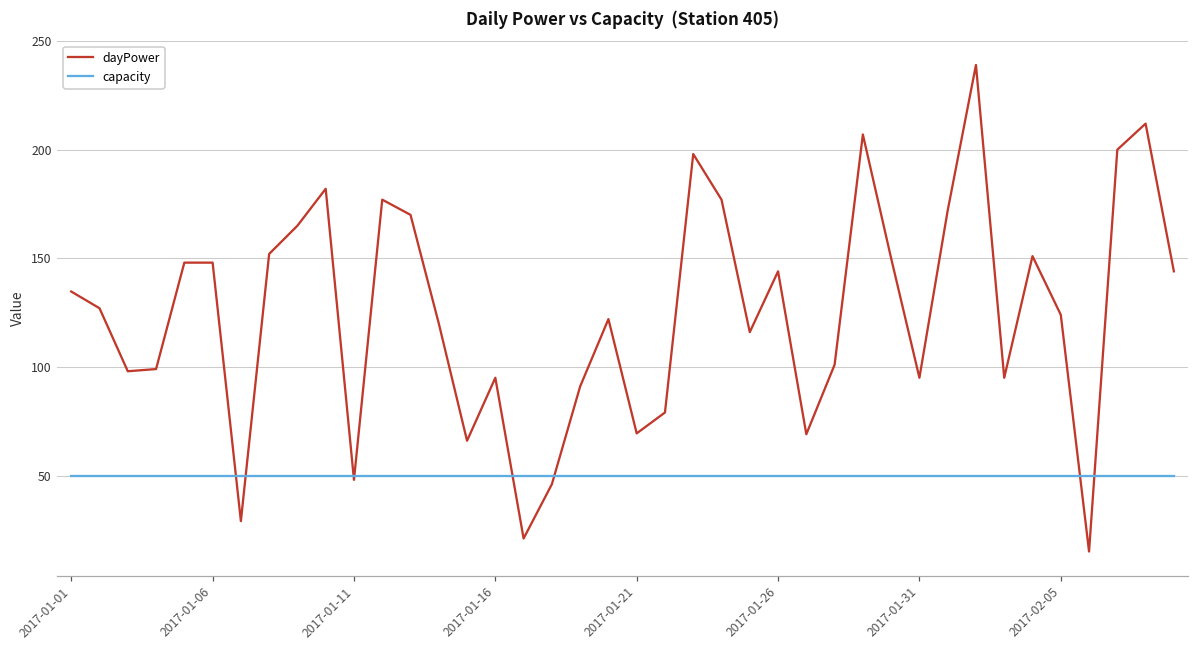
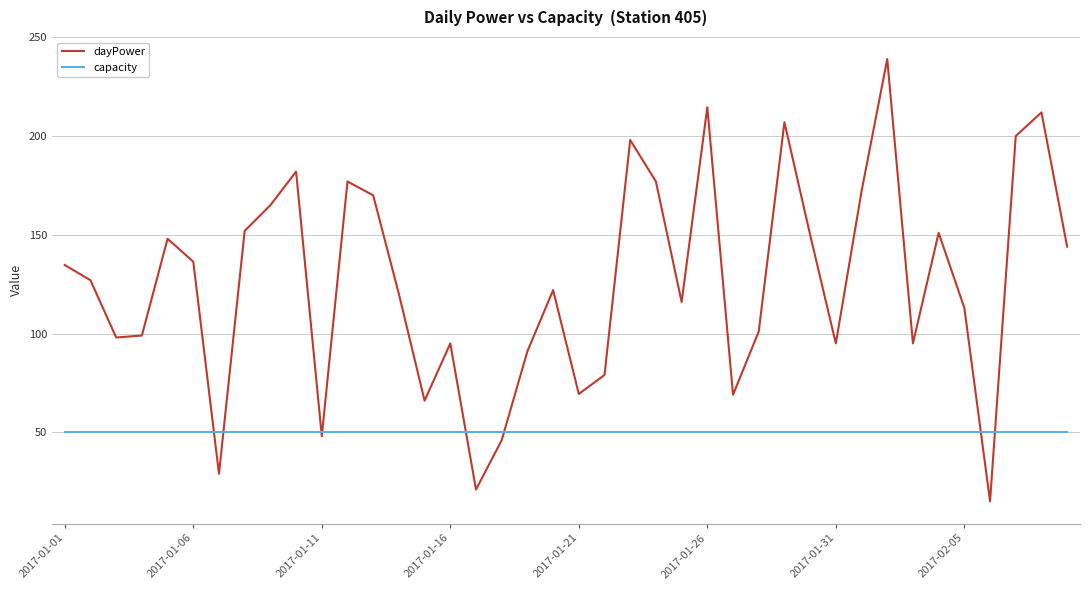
  {
    "dayPower": {
      "2017-01-01": 135,
-     "2017-01-06": 148,
+     "2017-01-06": 136,
      "2017-01-11": 48,
      "2017-01-16": 95,
      "2017-01-21": 69,
-     "2017-01-26": 144,
+     "2017-01-26": 215,
      "2017-01-31": 95,
-     "2017-02-05": 124
+     "2017-02-05": 113
    },
    "capacity": {
      "2017-01-01": 50,
      "2017-01-06": 50,
      "2017-01-11": 50,
      "2017-01-16": 50,
      "2017-01-21": 50,
      "2017-01-26": 50,
      "2017-01-31": 50,
      "2017-02-05": 50
    }
  }
